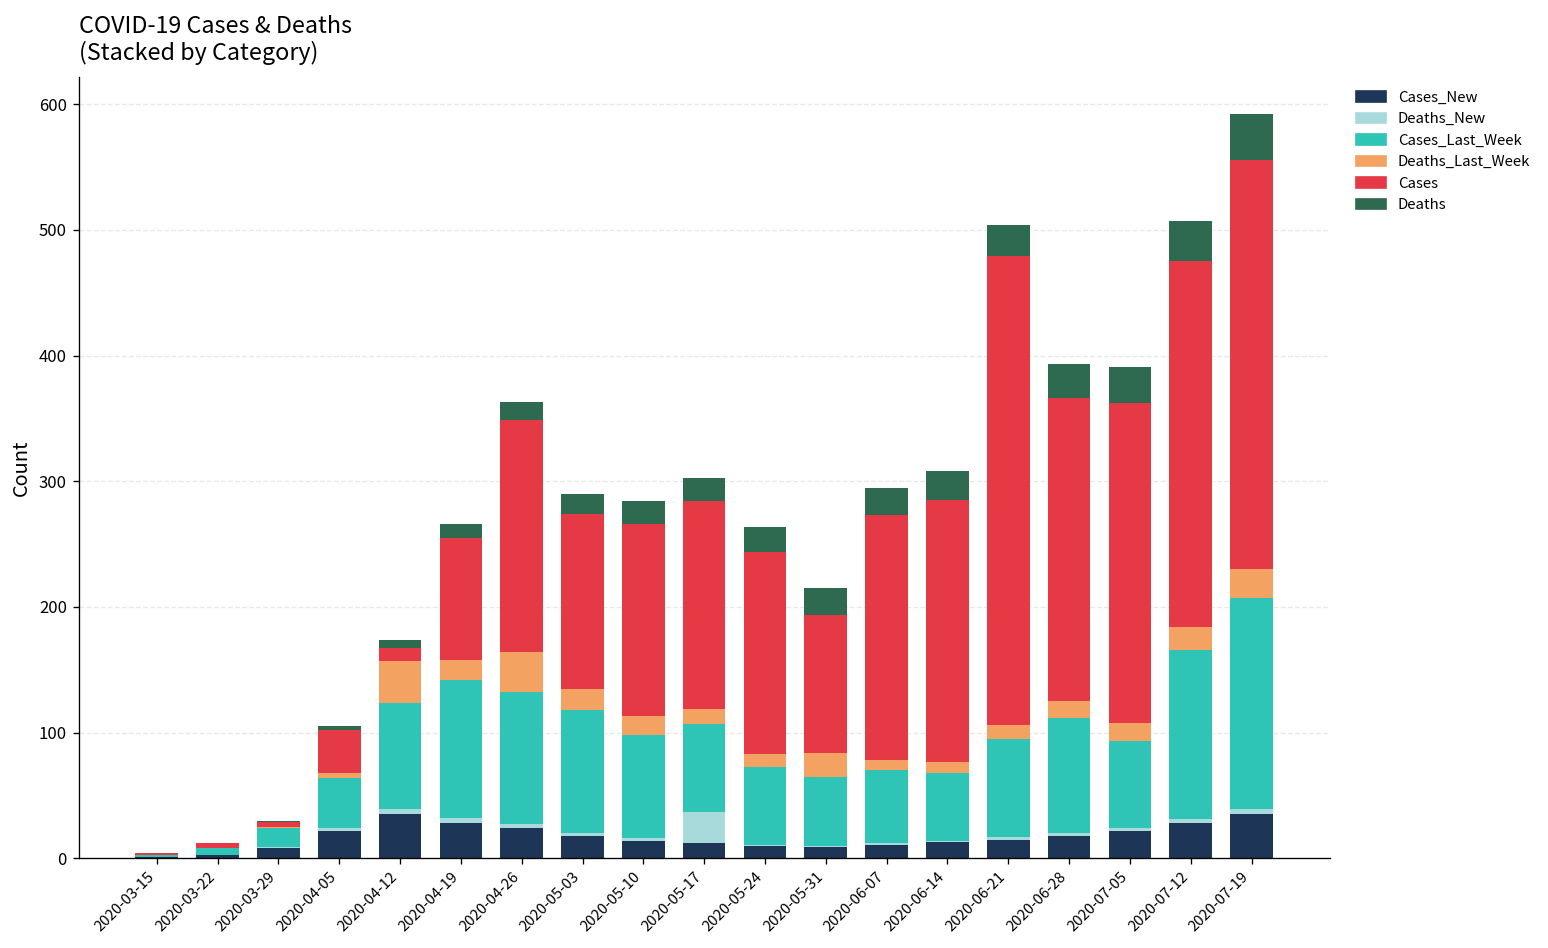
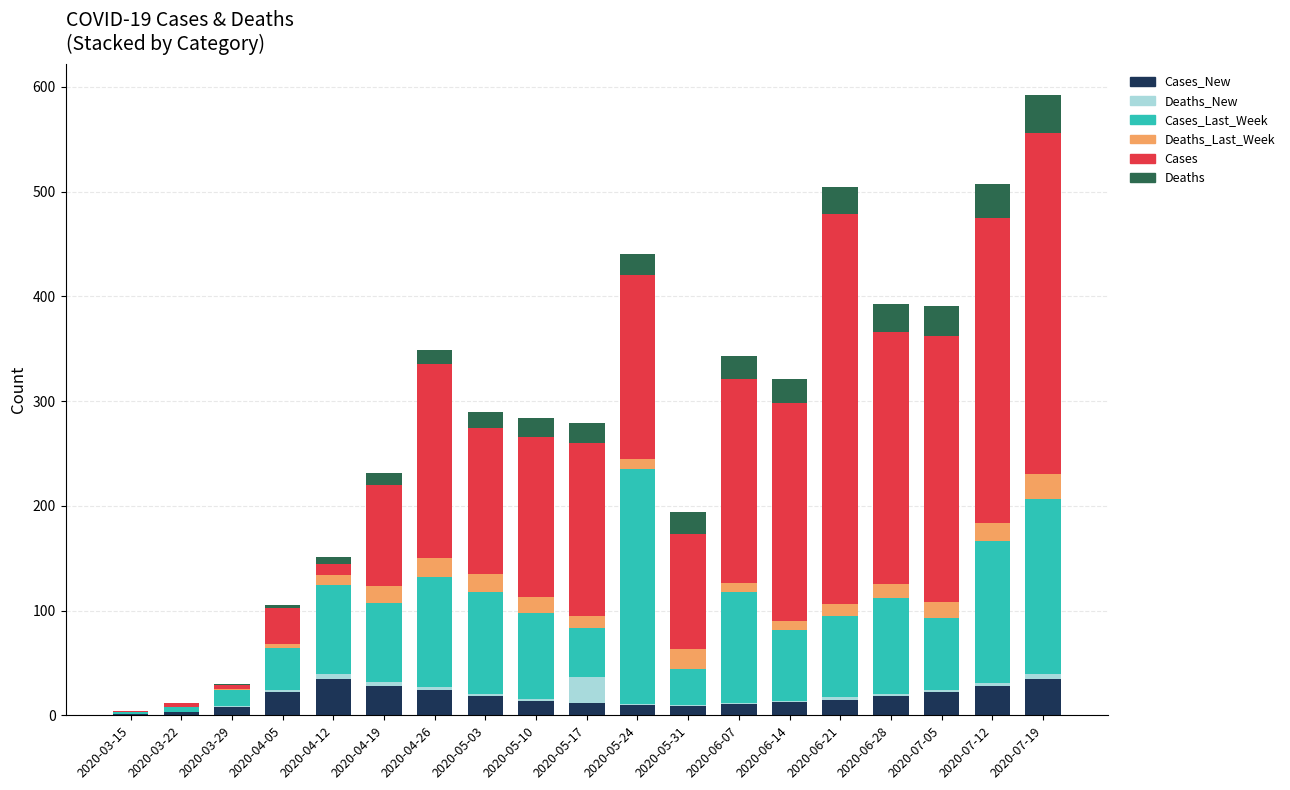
  {
    "Deaths_New": {
      "2020-03-15": 0,
      "2020-03-22": 0,
      "2020-04-12": 4,
      "2020-04-19": 4,
      "2020-04-26": 3,
      "2020-05-17": 25,
      "2020-07-12": 3,
      "2020-07-19": 4
    },
    "Cases_Last_Week": {
      "2020-03-22": 5,
      "2020-03-29": 15,
      "2020-04-05": 40,
      "2020-04-12": 85,
-     "2020-04-19": 110,
+     "2020-04-19": 75,
      "2020-04-26": 105,
      "2020-05-03": 98,
      "2020-05-10": 82,
-     "2020-05-17": 70,
-     "2020-05-24": 62,
-     "2020-05-31": 55,
-     "2020-06-07": 58,
-     "2020-06-14": 54,
+     "2020-05-17": 46,
+     "2020-05-24": 224,
+     "2020-05-31": 34,
+     "2020-06-07": 106,
+     "2020-06-14": 67,
      "2020-06-21": 78,
      "2020-06-28": 92,
      "2020-07-05": 69,
      "2020-07-12": 135,
      "2020-07-19": 168
    },
    "Deaths_Last_Week": {
      "2020-03-15": 0,
      "2020-03-22": 0,
      "2020-04-05": 4,
-     "2020-04-12": 33,
+     "2020-04-12": 10,
      "2020-04-19": 16,
-     "2020-04-26": 32,
+     "2020-04-26": 18,
      "2020-05-03": 17,
      "2020-05-10": 15,
      "2020-05-17": 12,
      "2020-05-24": 10,
      "2020-05-31": 19,
      "2020-06-07": 8,
      "2020-06-14": 9,
      "2020-06-21": 11,
      "2020-06-28": 13,
      "2020-07-05": 15,
      "2020-07-12": 18,
      "2020-07-19": 23
    },
    "Cases": {
      "2020-03-22": 4,
      "2020-03-29": 4,
      "2020-04-05": 34,
      "2020-04-12": 10,
      "2020-04-19": 97,
      "2020-04-26": 185,
      "2020-05-03": 139,
      "2020-05-10": 153,
      "2020-05-17": 165,
-     "2020-05-24": 161,
+     "2020-05-24": 175,
      "2020-05-31": 110,
      "2020-06-07": 195,
      "2020-06-14": 208,
      "2020-06-21": 373,
      "2020-06-28": 241,
      "2020-07-05": 254,
      "2020-07-12": 291,
      "2020-07-19": 326
    }
  }
